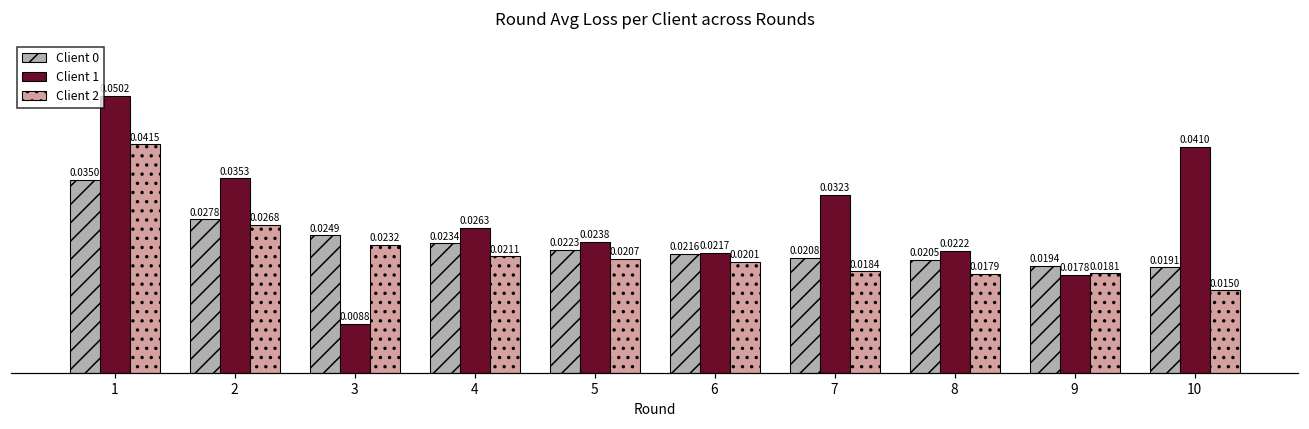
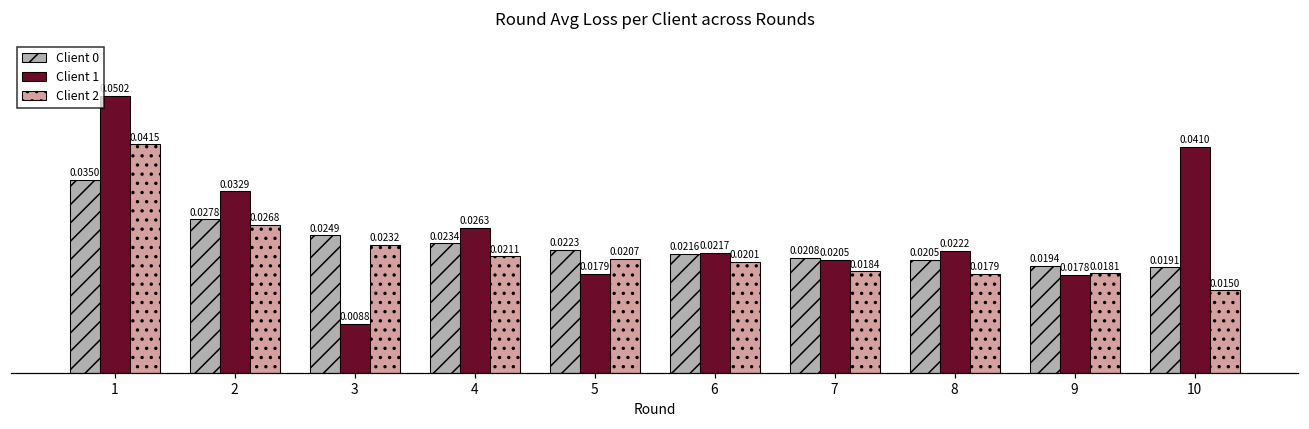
  {
    "Client 1": {
-     "2": 0.0353,
+     "2": 0.0329,
      "3": 0.0088,
      "4": 0.0263,
-     "5": 0.0238,
+     "5": 0.0179,
      "6": 0.0217,
-     "7": 0.0323,
+     "7": 0.0205,
      "8": 0.0222,
      "9": 0.0178,
      "10": 0.0410
    }
  }
